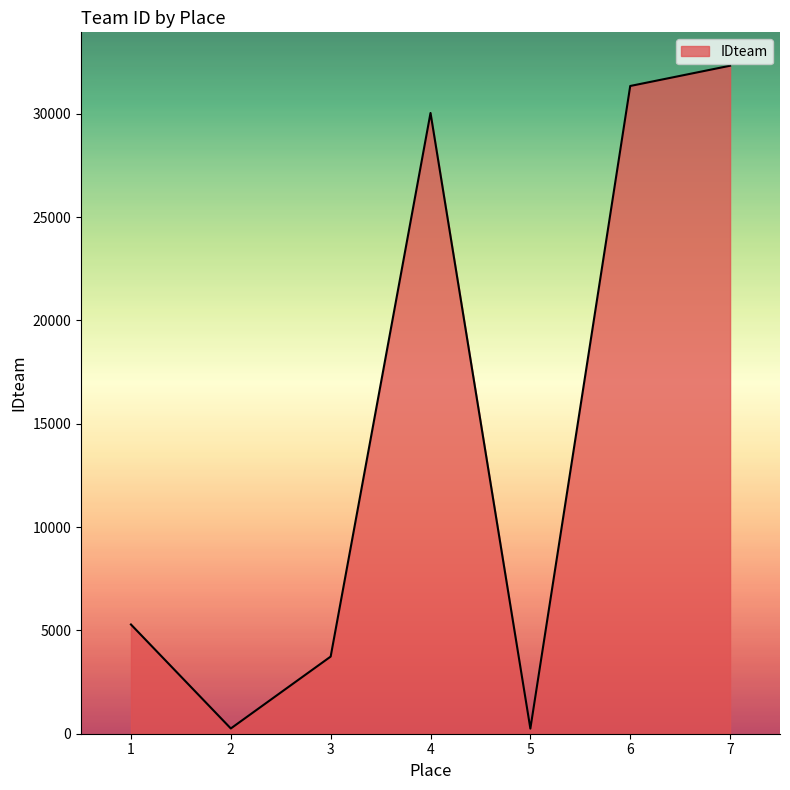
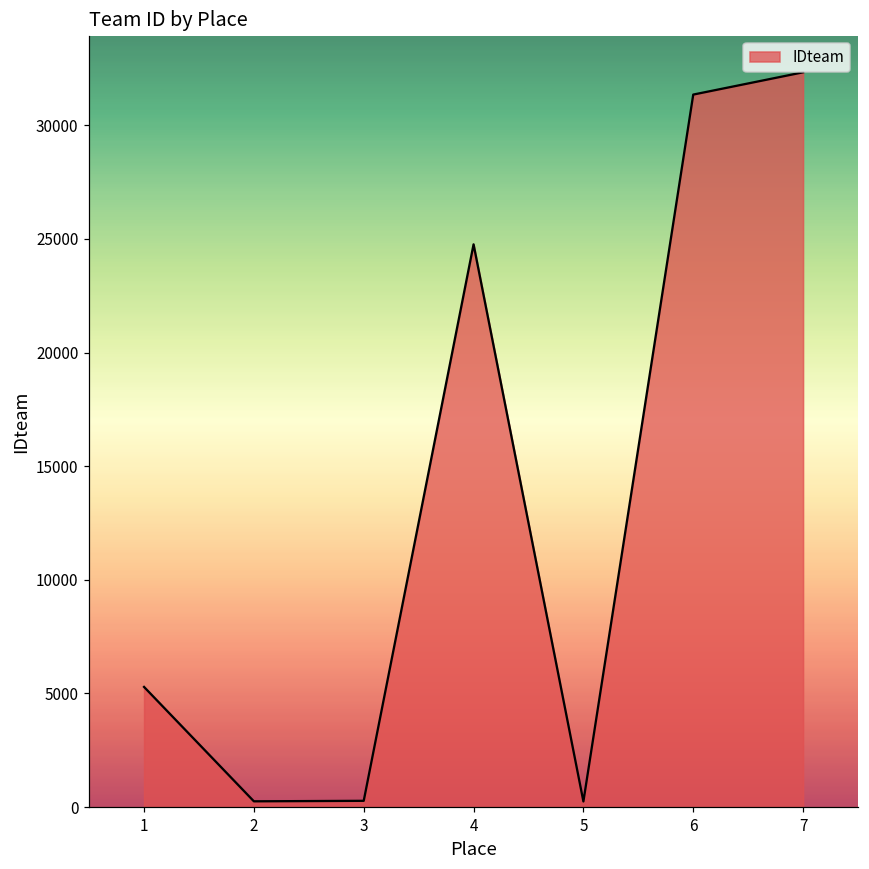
  {
    "1": 5300,
    "2": 300,
-   "3": 3700,
-   "4": 30000,
+   "3": 300,
+   "4": 24800,
    "5": 200,
    "6": 31400,
    "7": 32300
  }
